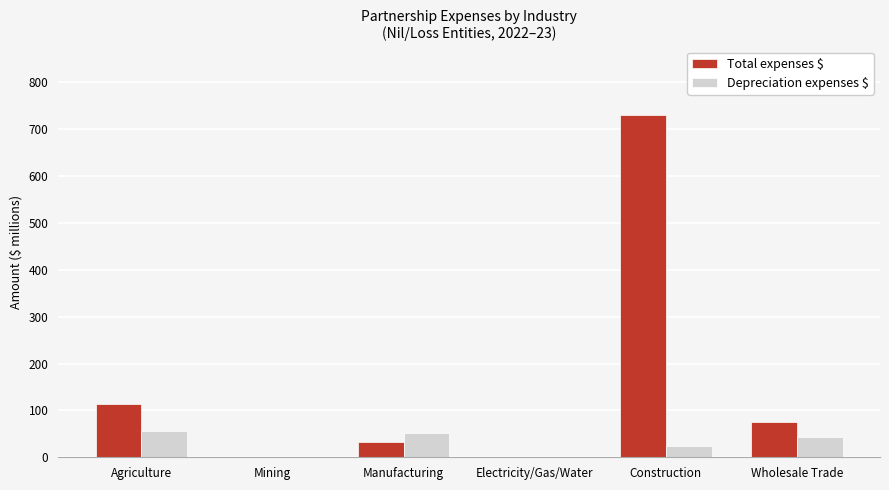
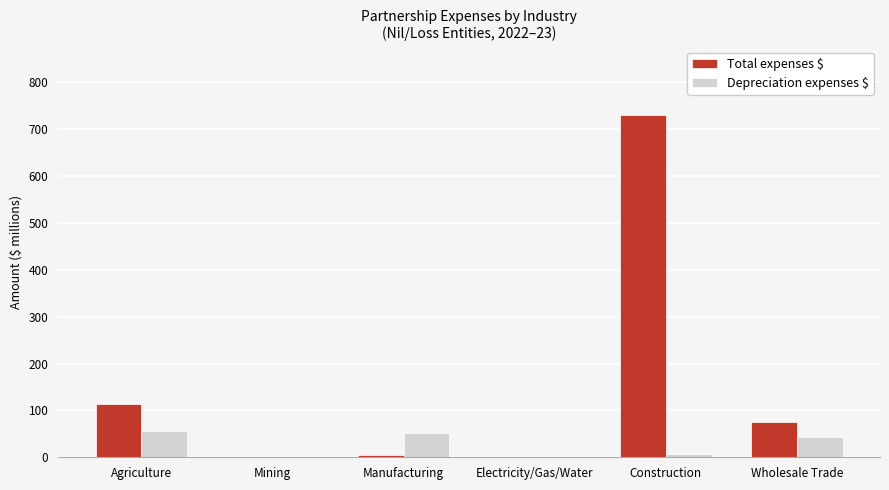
  {
    "Total expenses $": {
      "Agriculture": 110,
-     "Manufacturing": 30,
+     "Manufacturing": 0,
      "Construction": 730,
      "Wholesale Trade": 70
    },
    "Depreciation expenses $": {
      "Agriculture": 60,
      "Manufacturing": 50,
-     "Construction": 20,
+     "Construction": 10,
      "Wholesale Trade": 40
    }
  }
